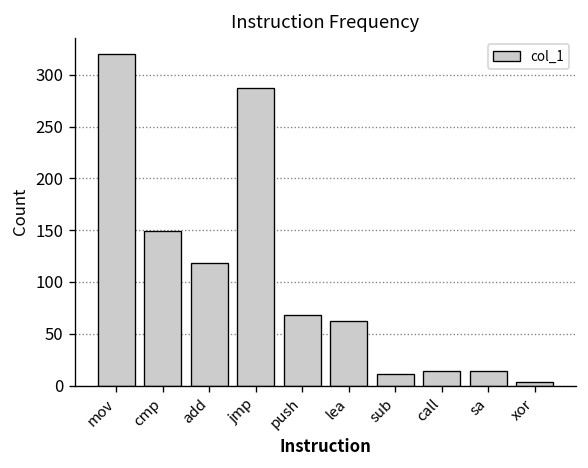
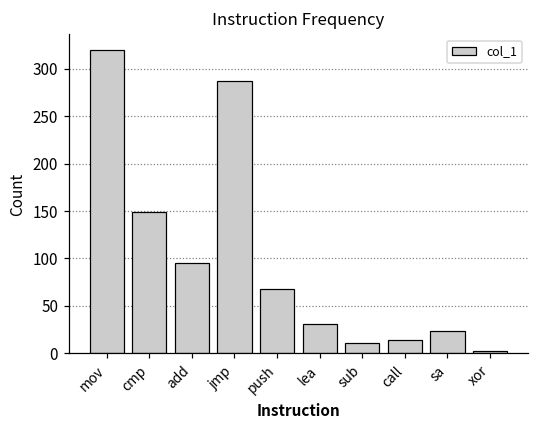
  {
    "mov": 320,
    "cmp": 150,
-   "add": 120,
+   "add": 100,
    "jmp": 290,
    "push": 70,
-   "lea": 60,
+   "lea": 30,
    "sub": 10,
    "call": 10,
-   "sa": 10,
+   "sa": 20,
    "xor": 0
  }
